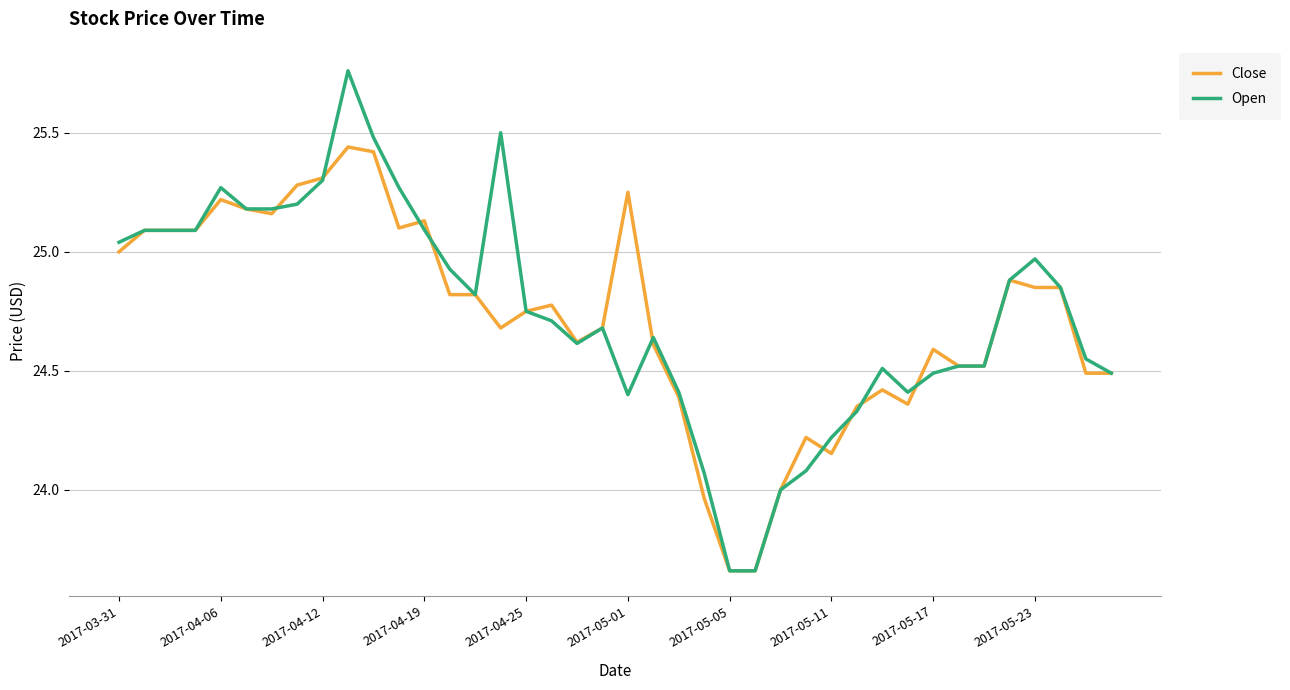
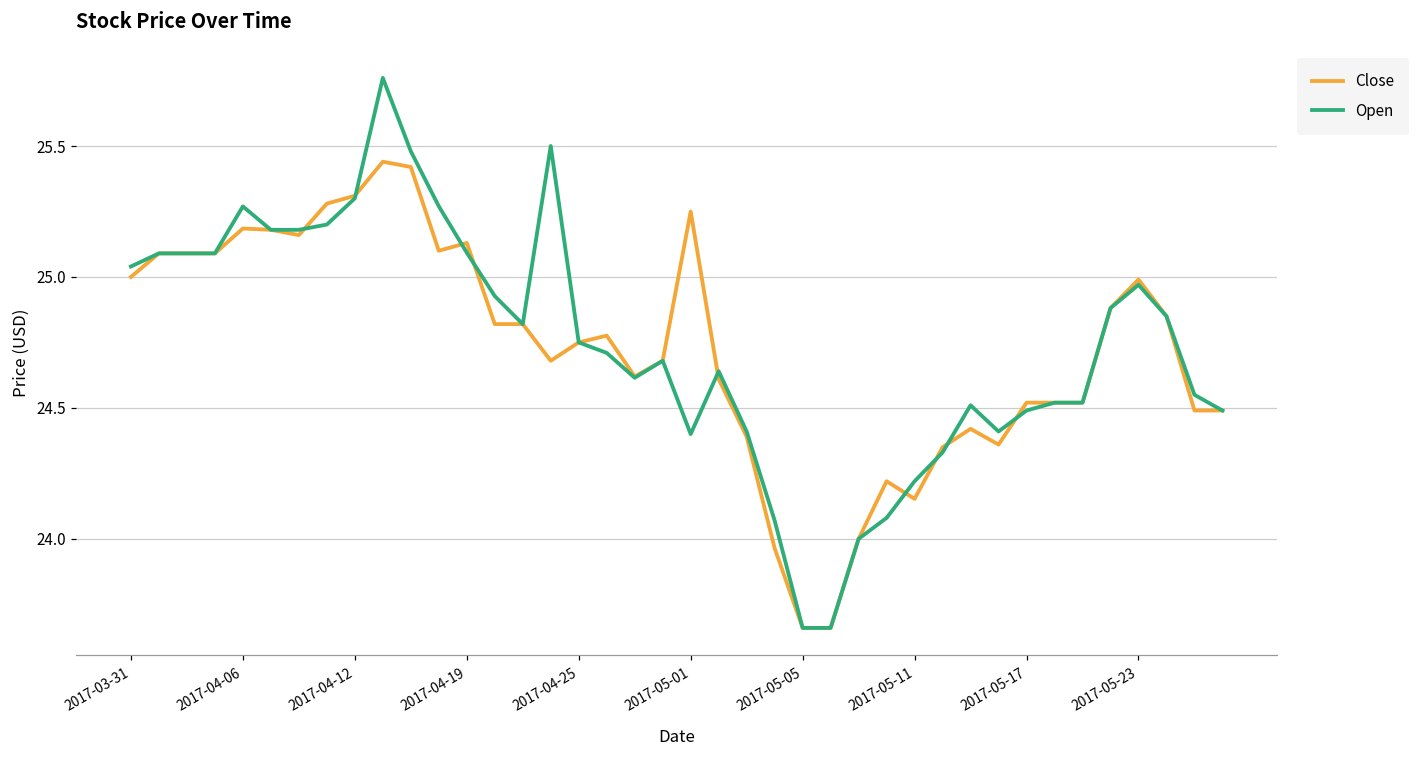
  {
    "Close": {
      "2017-03-31": 25.00,
-     "2017-04-06": 25.22,
+     "2017-04-06": 25.18,
      "2017-04-19": 25.13,
      "2017-05-01": 25.25,
      "2017-05-11": 24.15,
-     "2017-05-17": 24.59,
-     "2017-05-23": 24.85
+     "2017-05-17": 24.52,
+     "2017-05-23": 24.99
    },
    "Open": {
      "2017-03-31": 25.04,
      "2017-04-06": 25.27,
      "2017-04-19": 25.09,
      "2017-05-01": 24.40,
      "2017-05-11": 24.22,
      "2017-05-17": 24.49,
      "2017-05-23": 24.97
    }
  }
